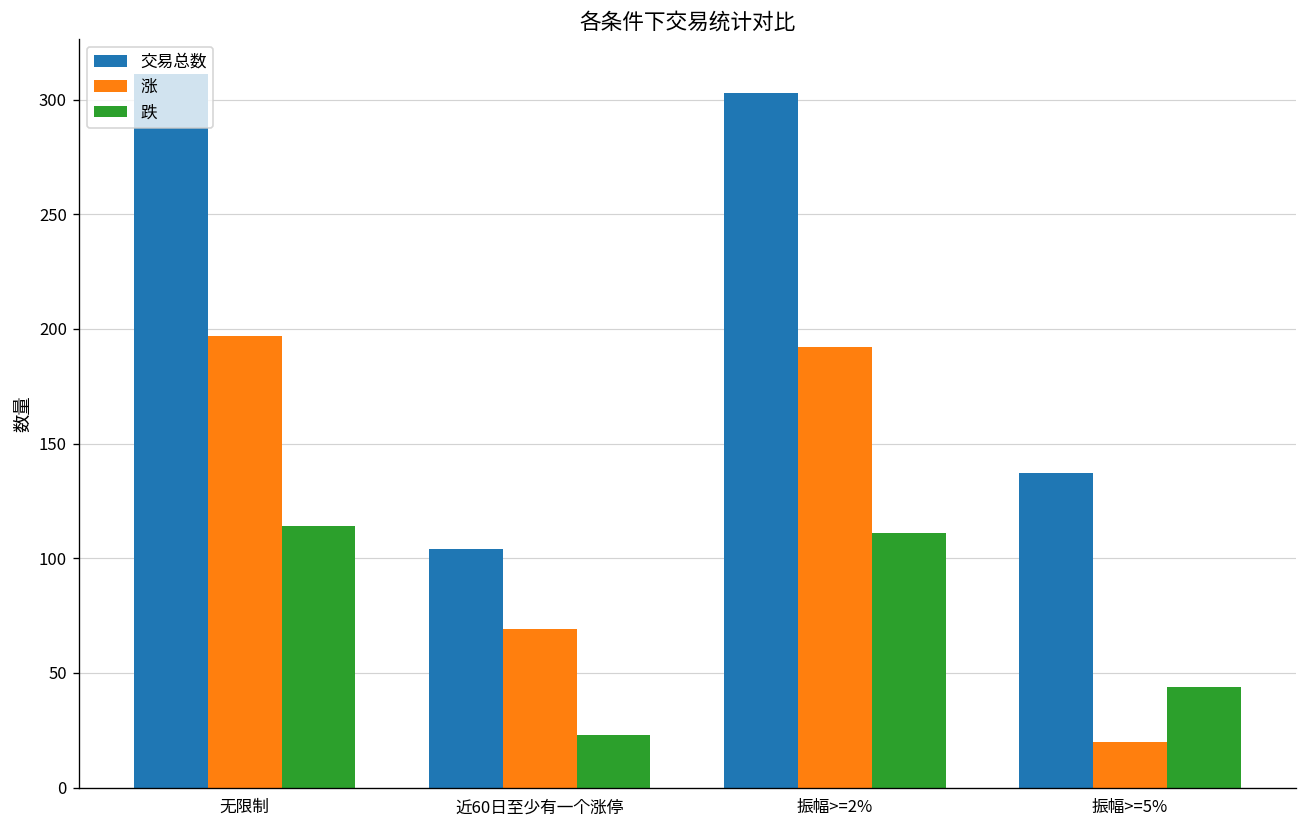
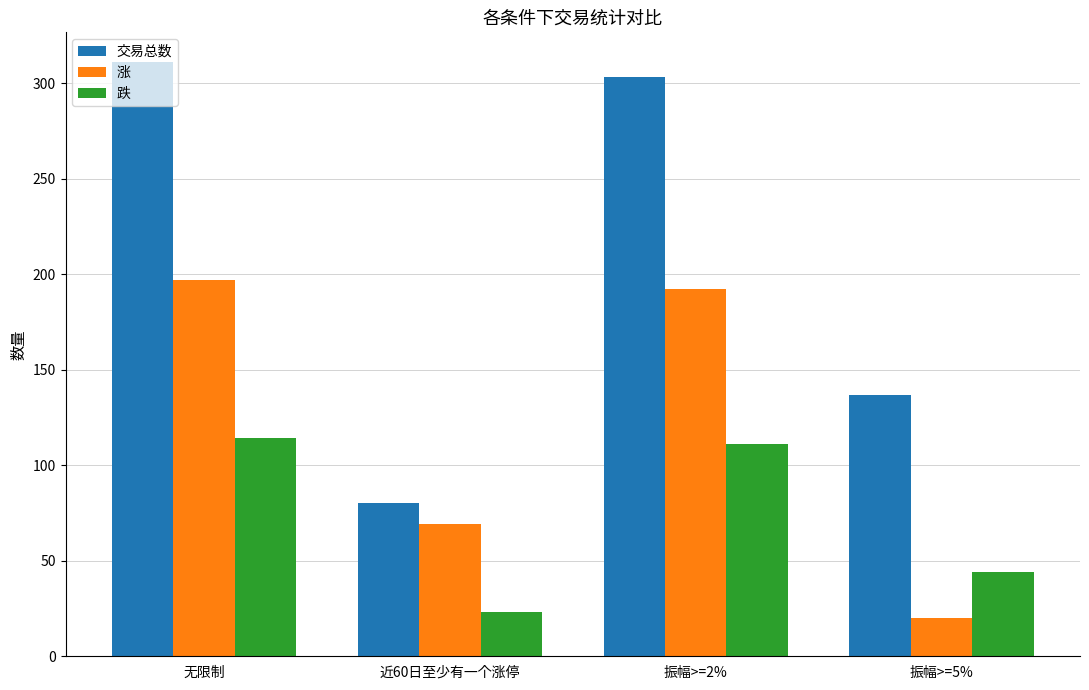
  {
    "交易总数": {
-     "近60日至少有一个涨停": 104,
+     "近60日至少有一个涨停": 80,
      "振幅>=2%": 303,
      "振幅>=5%": 137
    },
    "涨": {
      "无限制": 197,
      "近60日至少有一个涨停": 69,
      "振幅>=2%": 192,
      "振幅>=5%": 20
    },
    "跌": {
      "无限制": 114,
      "近60日至少有一个涨停": 23,
      "振幅>=2%": 111,
      "振幅>=5%": 44
    }
  }
